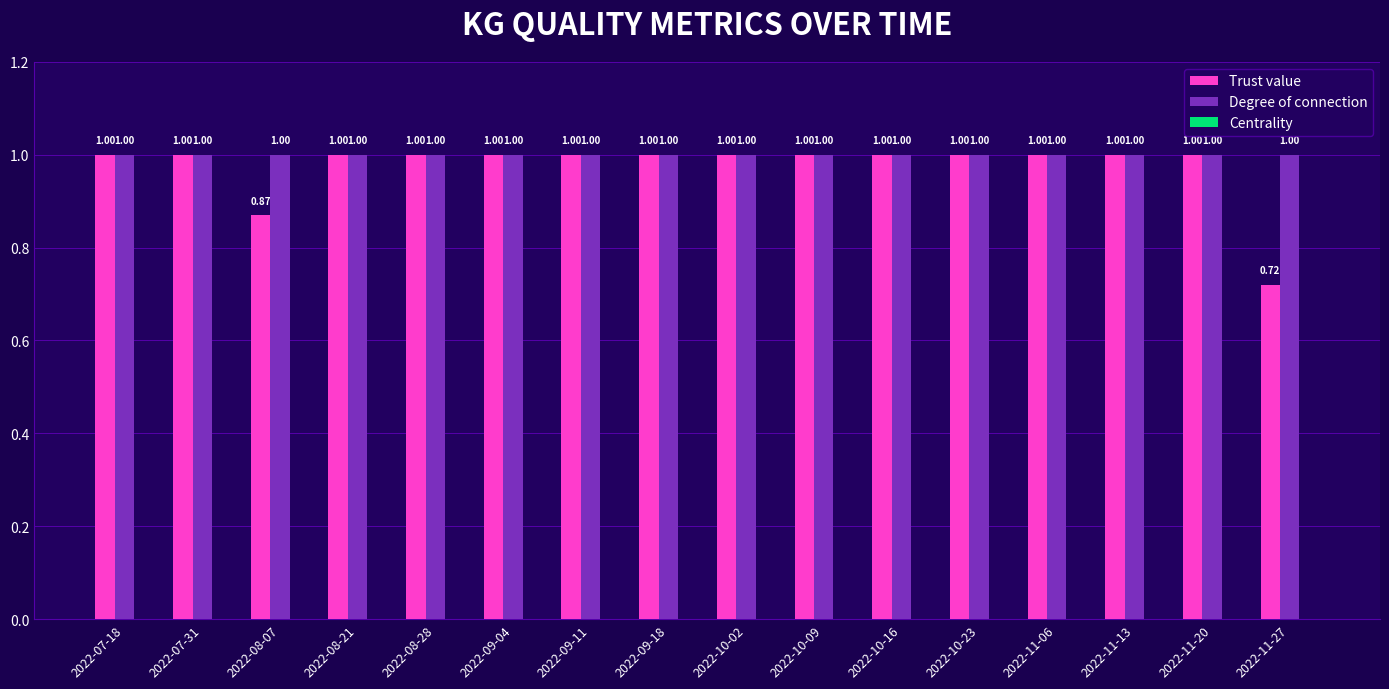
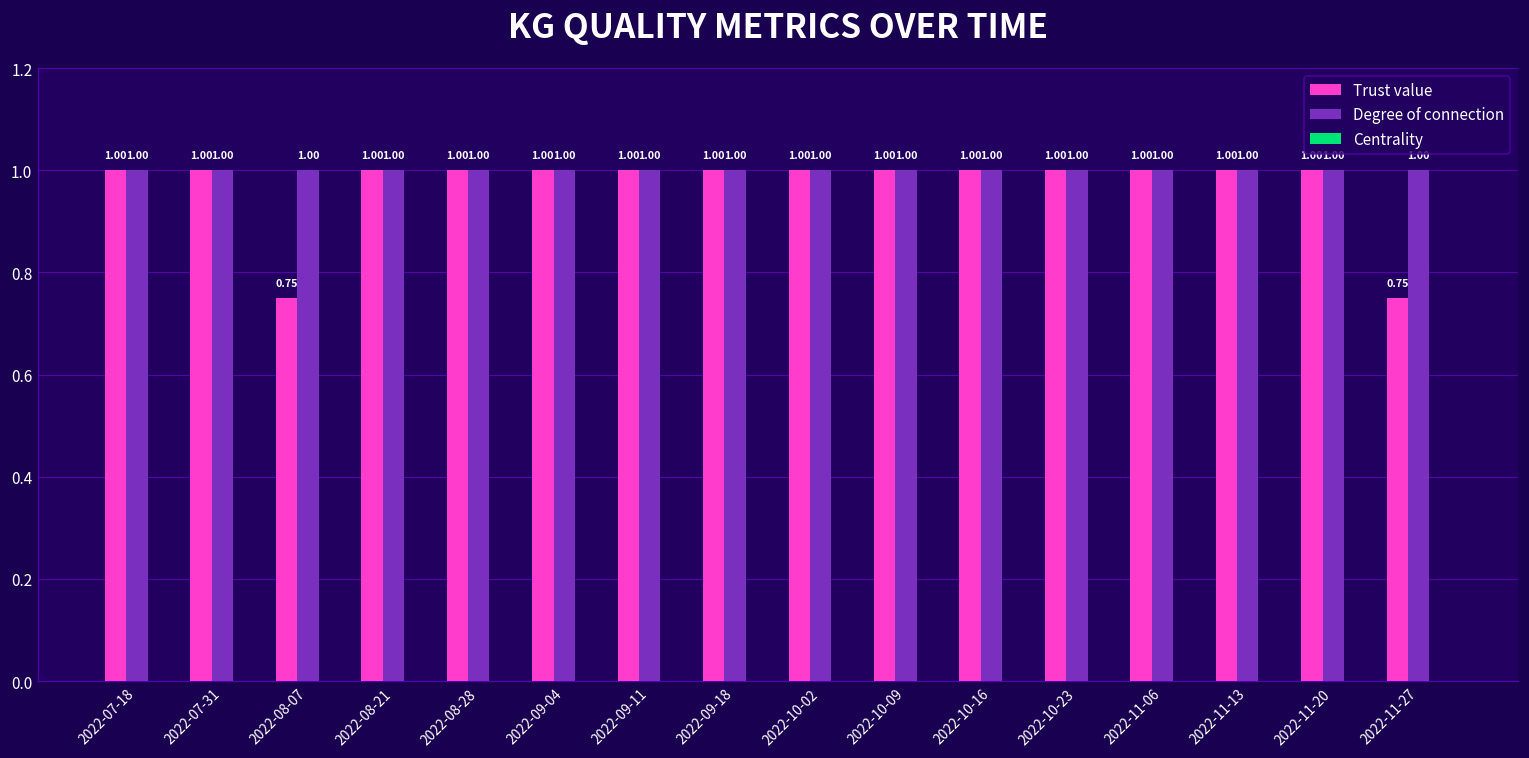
  {
    "Trust value": {
      "2022-07-18": 1.00,
      "2022-07-31": 1.00,
-     "2022-08-07": 0.87,
+     "2022-08-07": 0.75,
      "2022-08-21": 1.00,
      "2022-08-28": 1.00,
      "2022-09-04": 1.00,
      "2022-09-11": 1.00,
      "2022-09-18": 1.00,
      "2022-10-02": 1.00,
      "2022-10-09": 1.00,
      "2022-10-16": 1.00,
      "2022-10-23": 1.00,
      "2022-11-06": 1.00,
      "2022-11-13": 1.00,
-     "2022-11-27": 0.72
+     "2022-11-27": 0.75
    },
    "Degree of connection": {
      "2022-07-18": 1.00,
      "2022-07-31": 1.00,
      "2022-08-07": 1.00,
      "2022-08-21": 1.00,
      "2022-08-28": 1.00,
      "2022-09-04": 1.00,
      "2022-09-11": 1.00,
      "2022-09-18": 1.00,
      "2022-10-02": 1.00,
      "2022-10-09": 1.00,
      "2022-10-16": 1.00,
      "2022-10-23": 1.00,
      "2022-11-06": 1.00,
      "2022-11-13": 1.00
    }
  }
